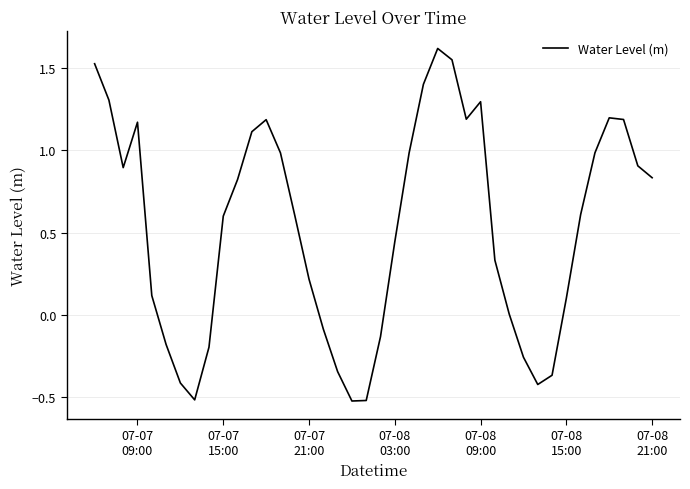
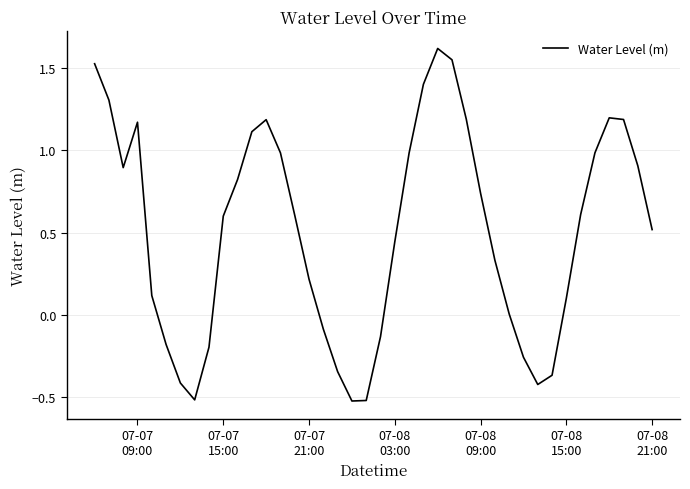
  {
    "07-07 09:00": 1.17,
    "07-07 15:00": 0.60,
    "07-07 21:00": 0.22,
    "07-08 03:00": 0.44,
-   "07-08 09:00": 1.29,
+   "07-08 09:00": 0.74,
    "07-08 15:00": 0.10,
-   "07-08 21:00": 0.83
+   "07-08 21:00": 0.52
  }
